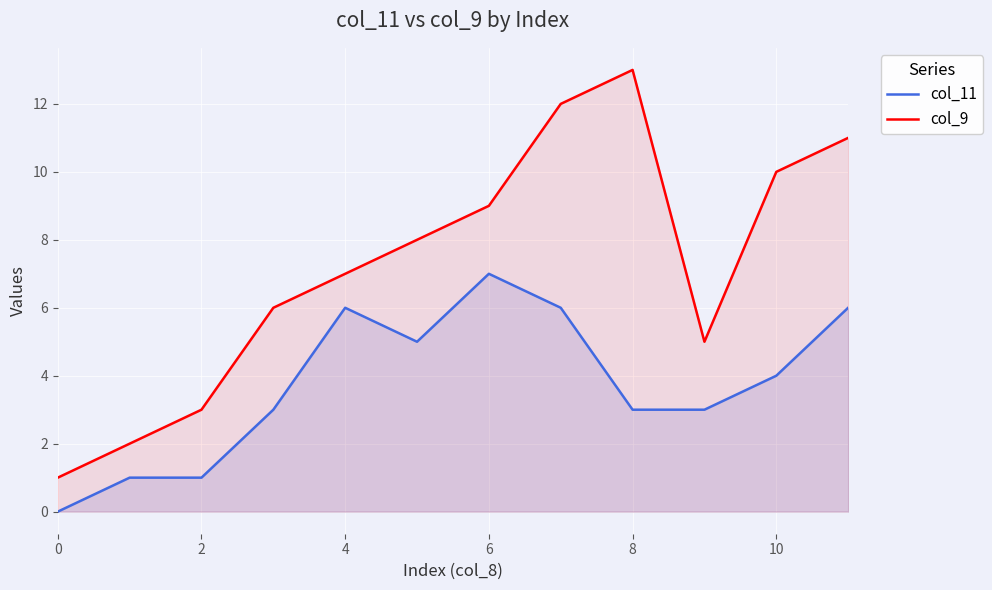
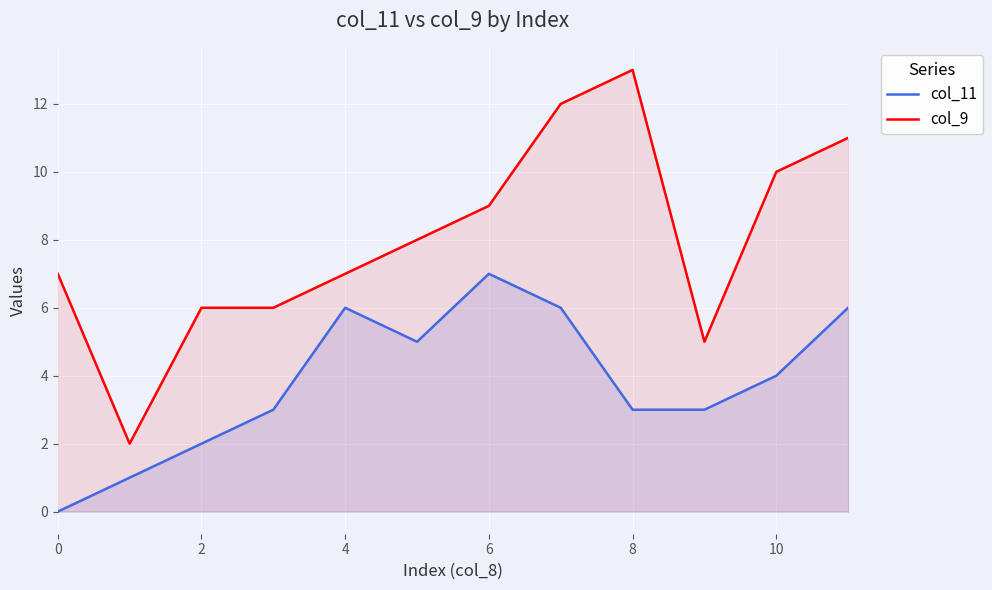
  {
    "col_11": {
      "0": 0,
-     "2": 1,
+     "2": 2,
      "4": 6,
      "6": 7,
      "8": 3,
      "10": 4
    },
    "col_9": {
-     "0": 1,
-     "2": 3,
+     "0": 7,
+     "2": 6,
      "4": 7,
      "6": 9,
      "8": 13,
      "10": 10
    }
  }
